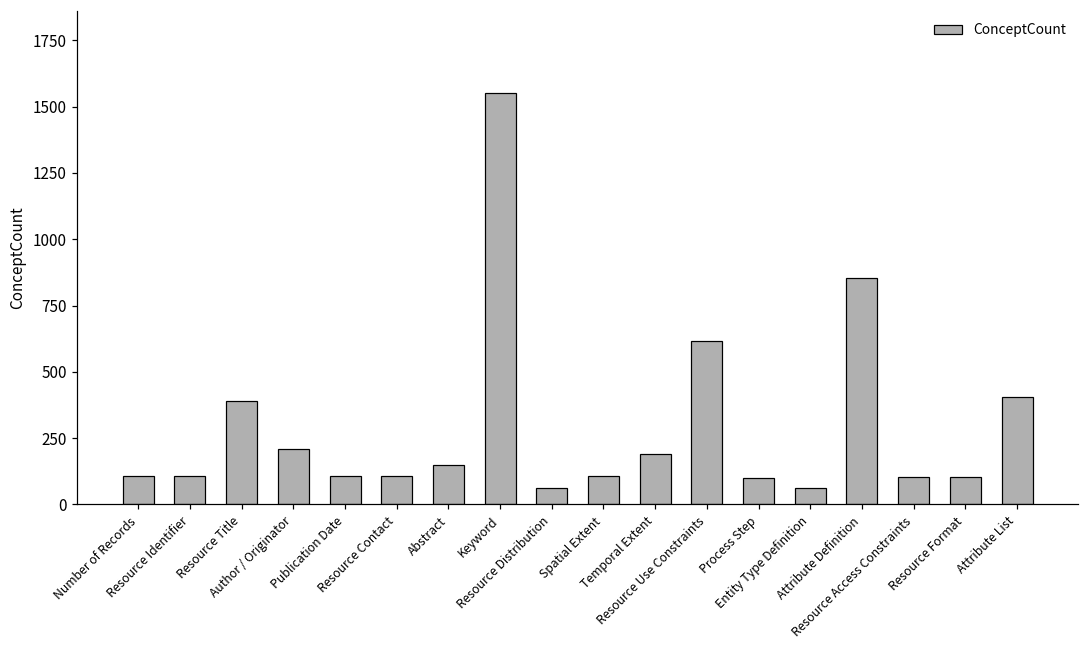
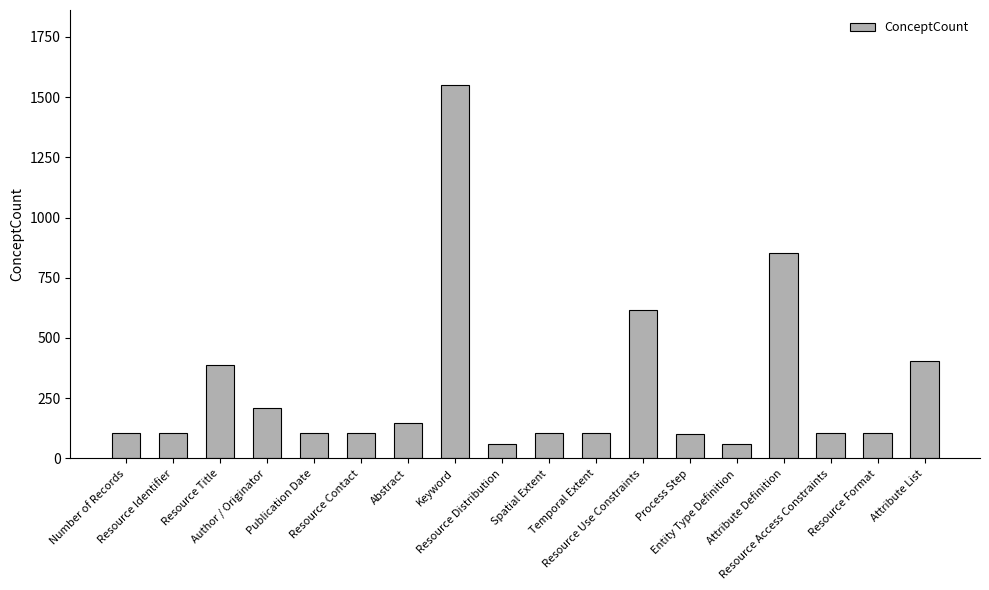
  {
    "Number of Records": 110,
    "Resource Identifier": 110,
    "Resource Title": 390,
    "Author / Originator": 210,
    "Publication Date": 110,
    "Resource Contact": 110,
    "Abstract": 150,
    "Keyword": 1550,
    "Resource Distribution": 60,
    "Spatial Extent": 110,
-   "Temporal Extent": 190,
+   "Temporal Extent": 100,
    "Resource Use Constraints": 620,
    "Process Step": 100,
    "Entity Type Definition": 60,
    "Attribute Definition": 850,
    "Resource Access Constraints": 100,
    "Resource Format": 100,
    "Attribute List": 400
  }
